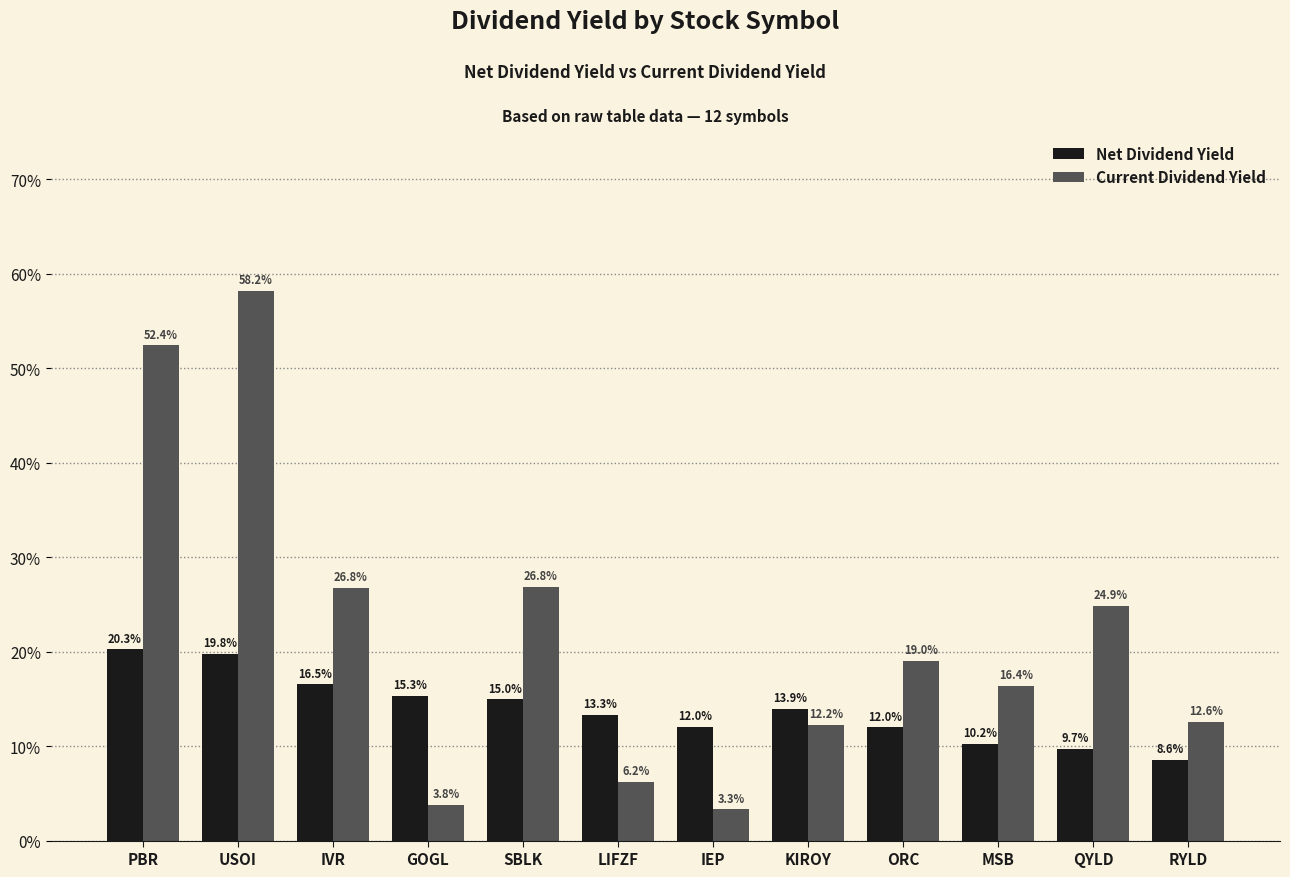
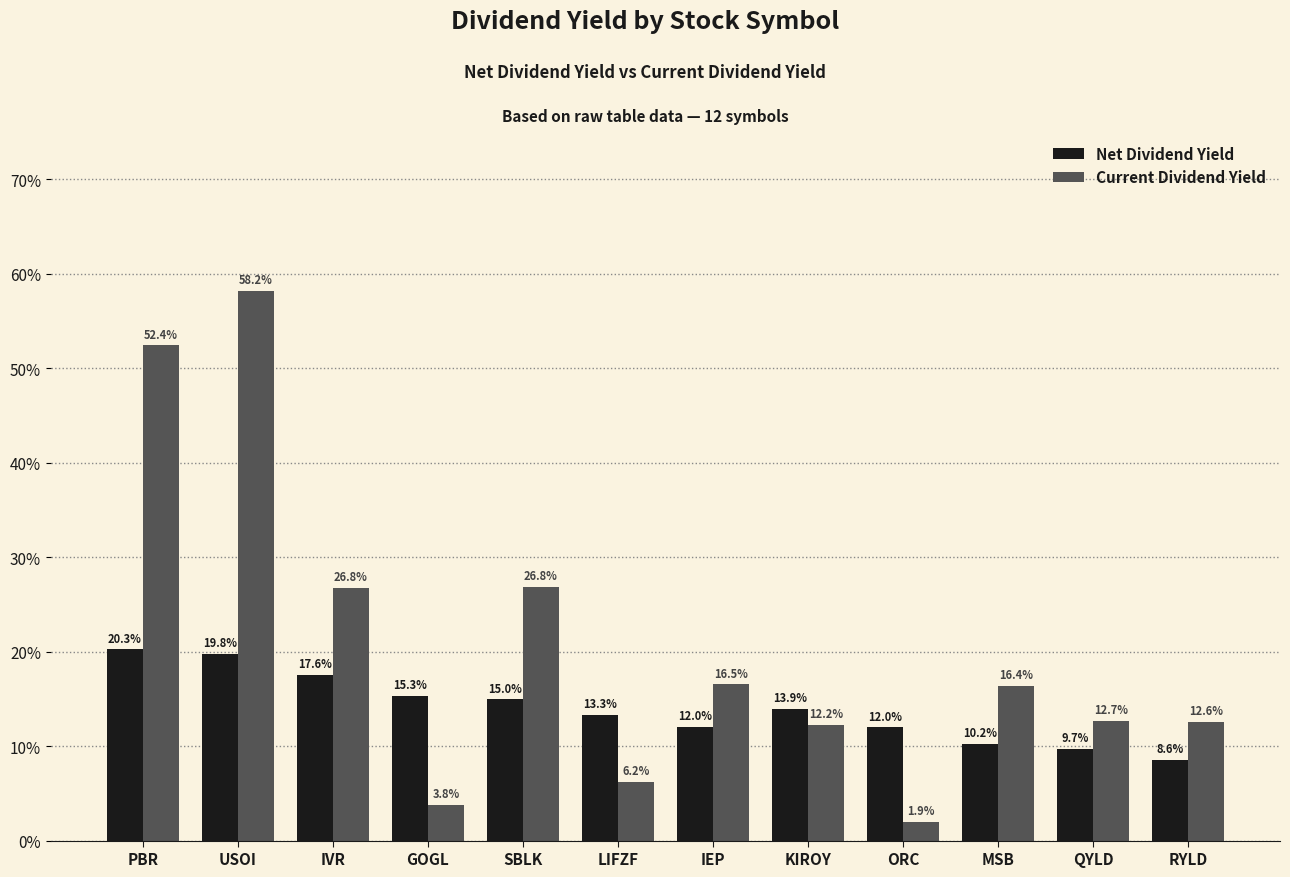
  {
    "Net Dividend Yield": {
      "PBR": "20.3%",
      "USOI": "19.8%",
-     "IVR": "16.5%",
+     "IVR": "17.6%",
      "GOGL": "15.3%",
      "SBLK": "15.0%",
      "LIFZF": "13.3%",
      "IEP": "12.0%",
      "KIROY": "13.9%",
      "ORC": "12.0%",
      "MSB": "10.2%",
      "QYLD": "9.7%",
      "RYLD": "8.6%"
    },
    "Current Dividend Yield": {
      "PBR": "52.4%",
      "USOI": "58.2%",
      "IVR": "26.8%",
      "GOGL": "3.8%",
      "SBLK": "26.8%",
      "LIFZF": "6.2%",
-     "IEP": "3.3%",
+     "IEP": "16.5%",
      "KIROY": "12.2%",
-     "ORC": "19.0%",
+     "ORC": "1.9%",
      "MSB": "16.4%",
-     "QYLD": "24.9%",
+     "QYLD": "12.7%",
      "RYLD": "12.6%"
    }
  }
